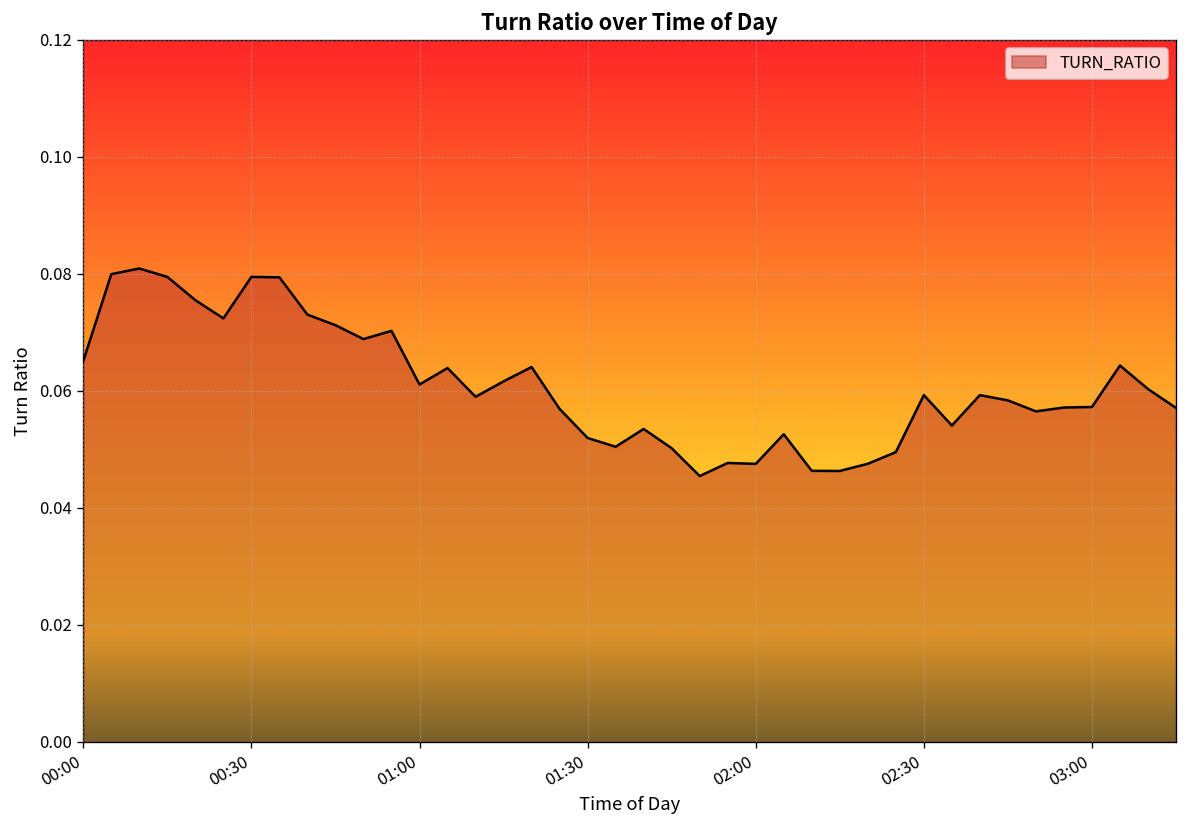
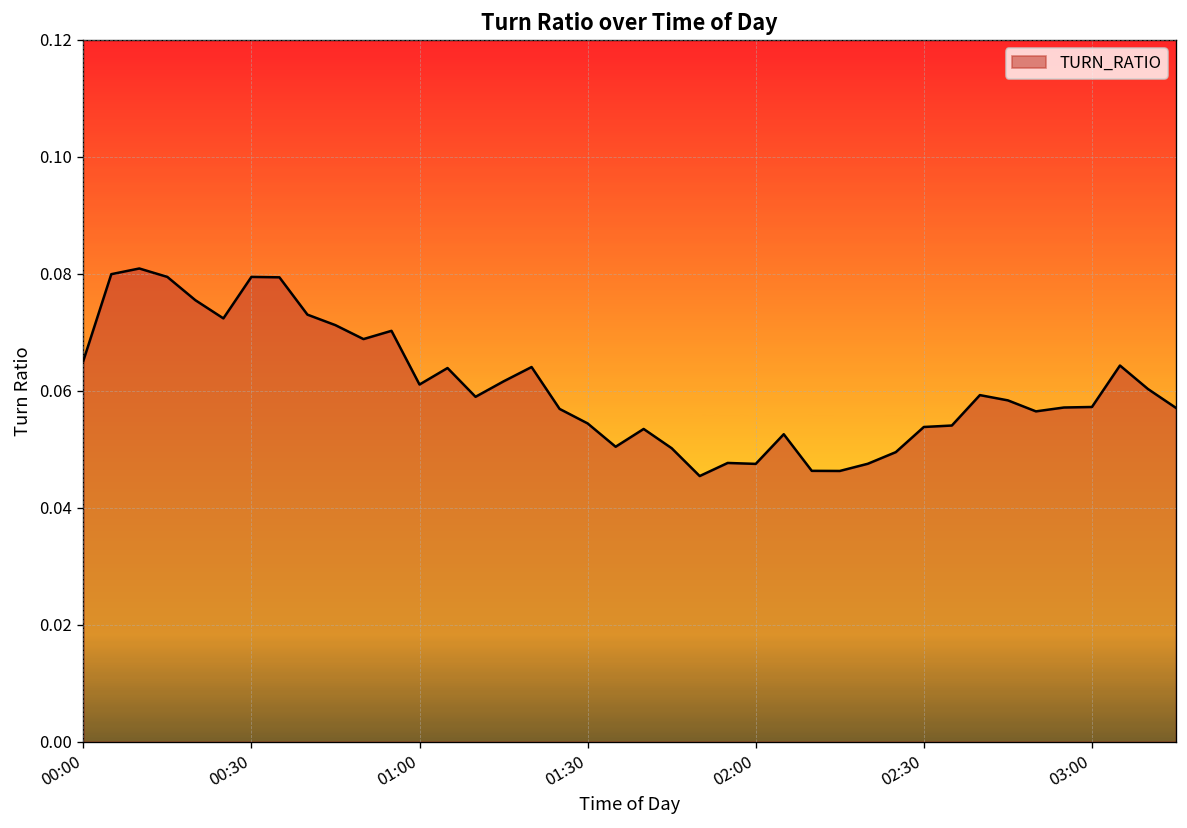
  {
    "00:00": 0.065,
    "00:30": 0.079,
    "01:00": 0.061,
-   "01:30": 0.052,
+   "01:30": 0.054,
    "02:00": 0.048,
-   "02:30": 0.059,
+   "02:30": 0.054,
    "03:00": 0.057
  }
